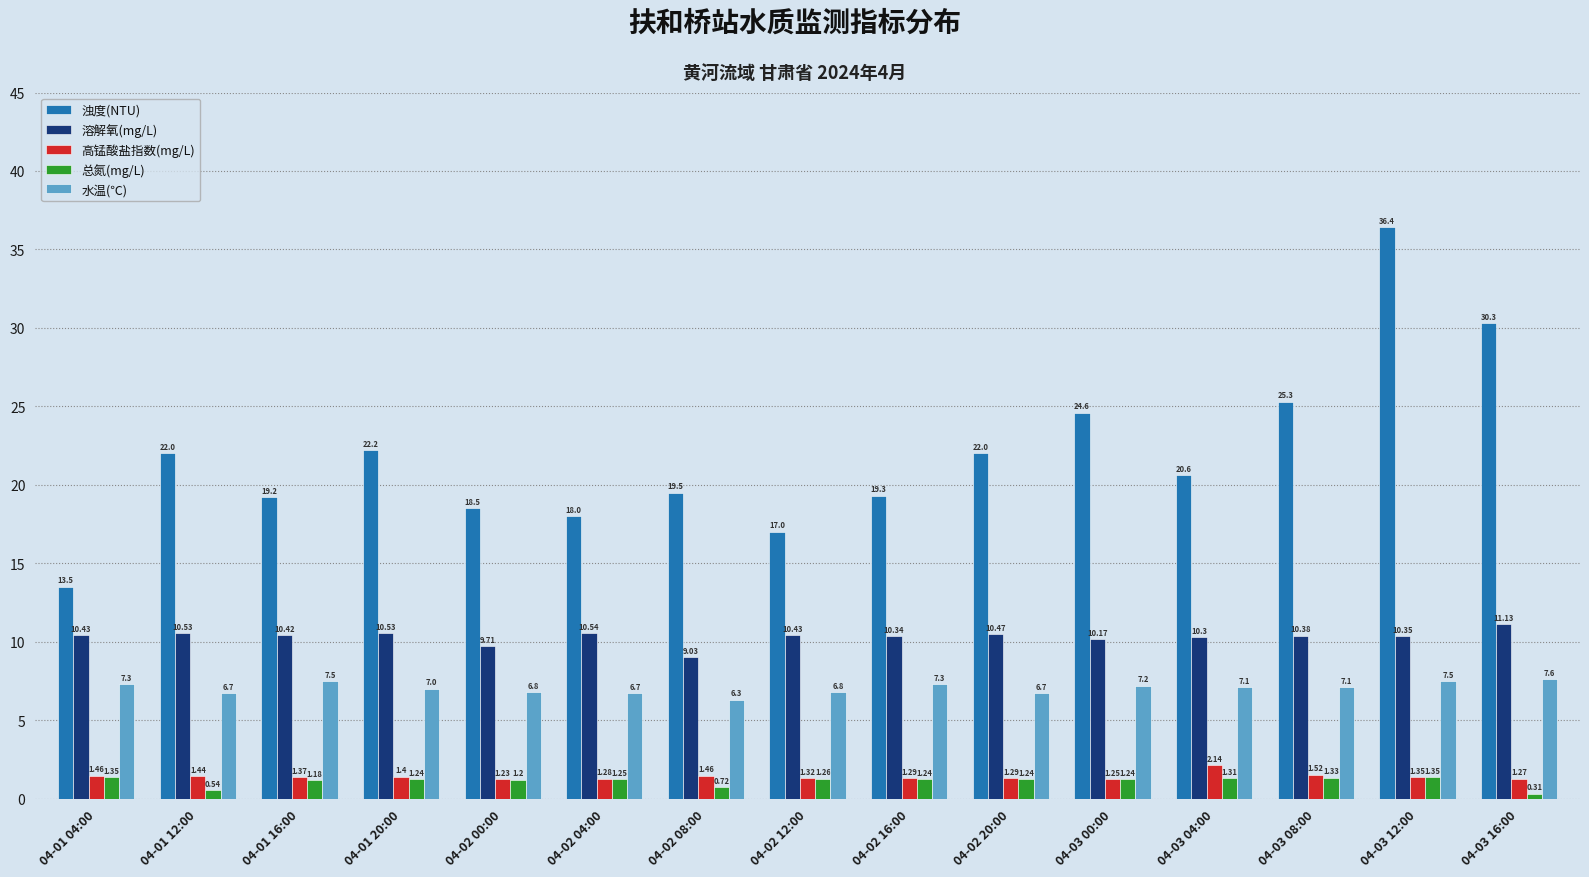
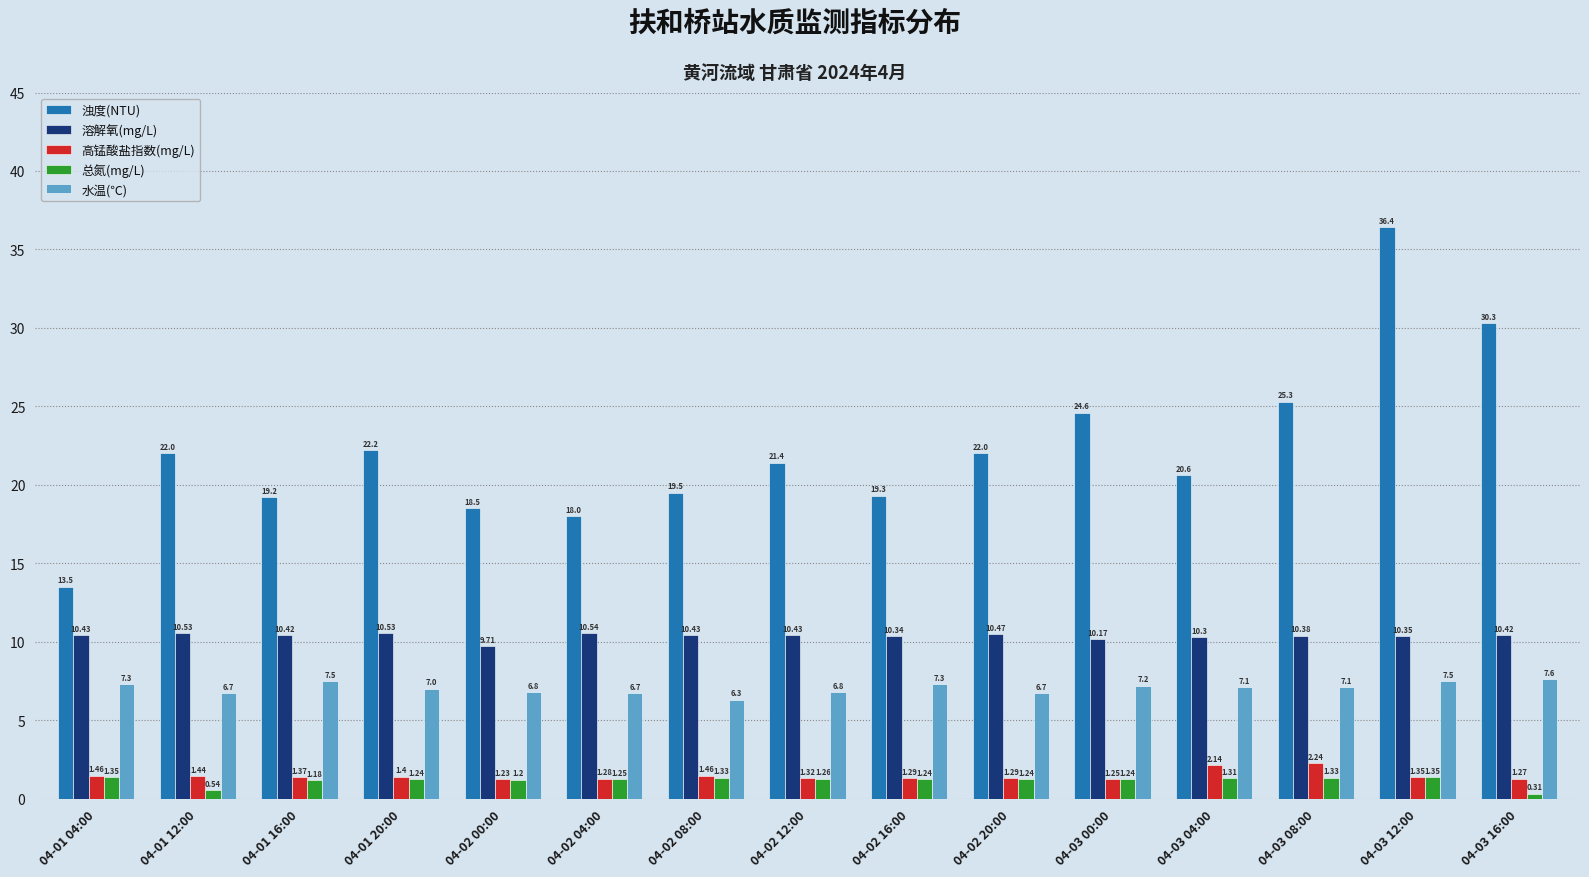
  {
    "浊度(NTU)": {
      "04-01 04:00": 13.5,
      "04-01 12:00": 22.0,
      "04-01 16:00": 19.2,
      "04-01 20:00": 22.2,
      "04-02 00:00": 18.5,
      "04-02 04:00": 18.0,
      "04-02 08:00": 19.5,
-     "04-02 12:00": 17.0,
+     "04-02 12:00": 21.4,
      "04-02 16:00": 19.3,
      "04-02 20:00": 22.0,
      "04-03 00:00": 24.6,
      "04-03 04:00": 20.6,
      "04-03 08:00": 25.3,
      "04-03 12:00": 36.4,
      "04-03 16:00": 30.3
    },
    "溶解氧(mg/L)": {
      "04-01 04:00": 10.43,
      "04-01 12:00": 10.53,
      "04-01 16:00": 10.42,
      "04-01 20:00": 10.53,
      "04-02 00:00": 9.71,
      "04-02 04:00": 10.54,
-     "04-02 08:00": 9.03,
+     "04-02 08:00": 10.43,
      "04-02 12:00": 10.43,
      "04-02 16:00": 10.34,
      "04-02 20:00": 10.47,
      "04-03 00:00": 10.17,
      "04-03 04:00": 10.3,
      "04-03 08:00": 10.38,
      "04-03 12:00": 10.35,
-     "04-03 16:00": 11.13
+     "04-03 16:00": 10.42
    },
    "高锰酸盐指数(mg/L)": {
      "04-01 04:00": 1.46,
      "04-01 12:00": 1.44,
      "04-01 16:00": 1.37,
      "04-01 20:00": 1.4,
      "04-02 00:00": 1.23,
      "04-02 04:00": 1.28,
      "04-02 08:00": 1.46,
      "04-02 12:00": 1.32,
      "04-02 16:00": 1.29,
      "04-02 20:00": 1.29,
      "04-03 00:00": 1.25,
      "04-03 04:00": 2.14,
-     "04-03 08:00": 1.52,
+     "04-03 08:00": 2.24,
      "04-03 12:00": 1.35,
      "04-03 16:00": 1.27
    },
    "总氮(mg/L)": {
      "04-01 04:00": 1.35,
      "04-01 12:00": 0.54,
      "04-01 16:00": 1.18,
      "04-01 20:00": 1.24,
      "04-02 00:00": 1.2,
      "04-02 04:00": 1.25,
-     "04-02 08:00": 0.72,
+     "04-02 08:00": 1.33,
      "04-02 12:00": 1.26,
      "04-02 16:00": 1.24,
      "04-02 20:00": 1.24,
      "04-03 00:00": 1.24,
      "04-03 04:00": 1.31,
      "04-03 08:00": 1.33,
      "04-03 12:00": 1.35,
      "04-03 16:00": 0.31
    },
    "水温(℃)": {
      "04-01 04:00": 7.3,
      "04-01 12:00": 6.7,
      "04-01 16:00": 7.5,
      "04-01 20:00": 7.0,
      "04-02 00:00": 6.8,
      "04-02 04:00": 6.7,
      "04-02 08:00": 6.3,
      "04-02 12:00": 6.8,
      "04-02 16:00": 7.3,
      "04-02 20:00": 6.7,
      "04-03 00:00": 7.2,
      "04-03 04:00": 7.1,
      "04-03 08:00": 7.1,
      "04-03 12:00": 7.5,
      "04-03 16:00": 7.6
    }
  }
